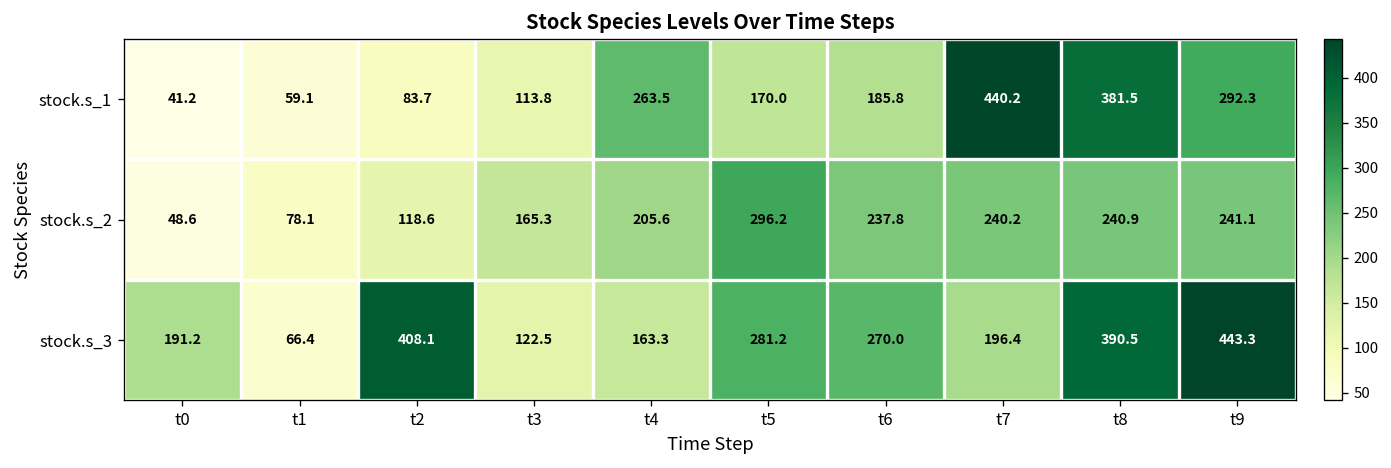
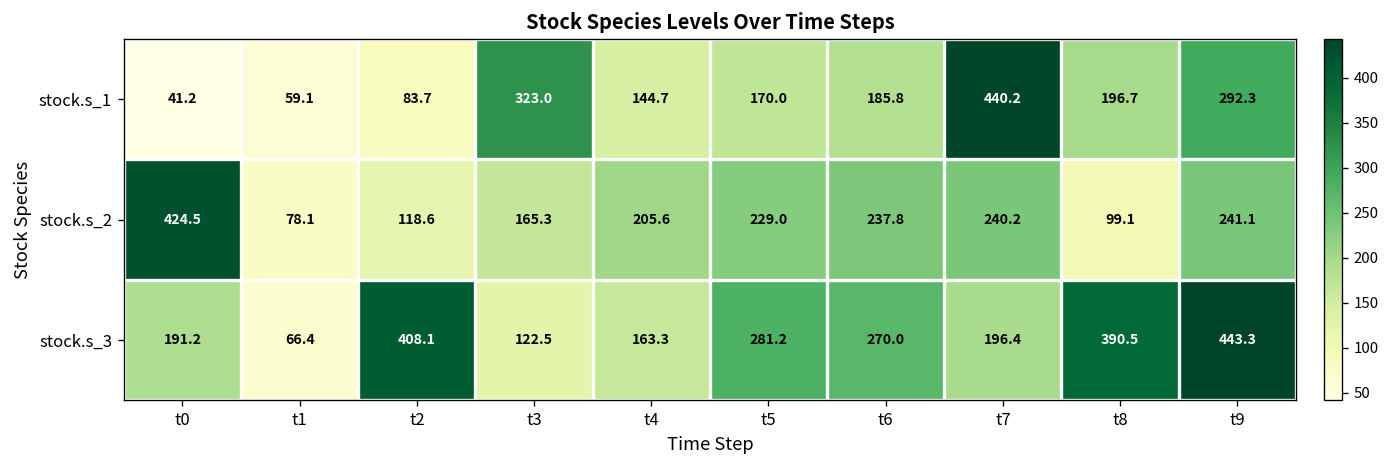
  {
    "stock.s_1": {
      "t0": 41.2,
      "t1": 59.1,
      "t2": 83.7,
-     "t3": 113.8,
-     "t4": 263.5,
+     "t3": 323.0,
+     "t4": 144.7,
      "t5": 170.0,
      "t6": 185.8,
      "t7": 440.2,
-     "t8": 381.5,
+     "t8": 196.7,
      "t9": 292.3
    },
    "stock.s_2": {
-     "t0": 48.6,
+     "t0": 424.5,
      "t1": 78.1,
      "t2": 118.6,
      "t3": 165.3,
      "t4": 205.6,
-     "t5": 296.2,
+     "t5": 229.0,
      "t6": 237.8,
      "t7": 240.2,
-     "t8": 240.9,
+     "t8": 99.1,
      "t9": 241.1
    },
    "stock.s_3": {
      "t0": 191.2,
      "t1": 66.4,
      "t2": 408.1,
      "t3": 122.5,
      "t4": 163.3,
      "t5": 281.2,
      "t6": 270.0,
      "t7": 196.4,
      "t8": 390.5,
      "t9": 443.3
    }
  }
